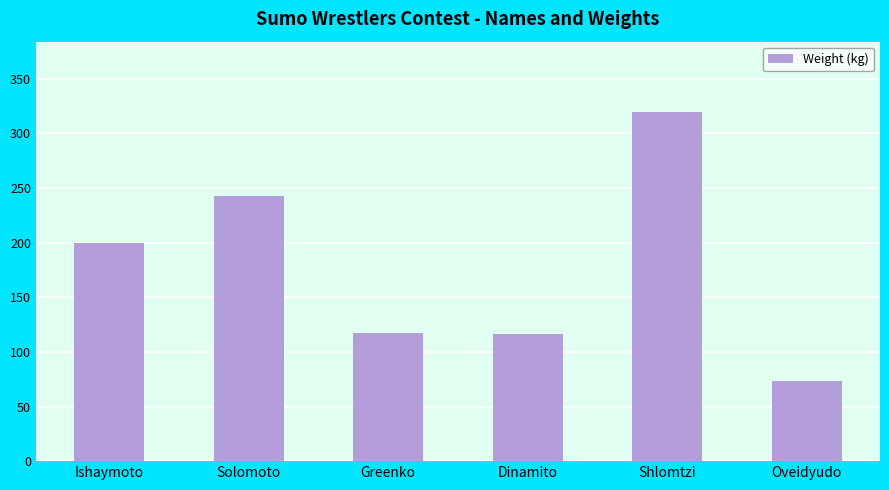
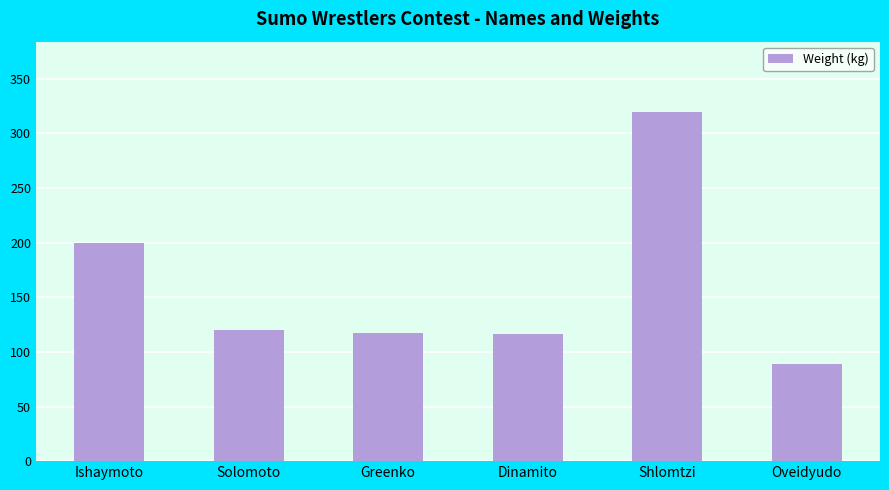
  {
    "Ishaymoto": 200,
-   "Solomoto": 243,
+   "Solomoto": 120,
    "Greenko": 117,
    "Dinamito": 116,
    "Shlomtzi": 320,
-   "Oveidyudo": 73
+   "Oveidyudo": 89
  }
